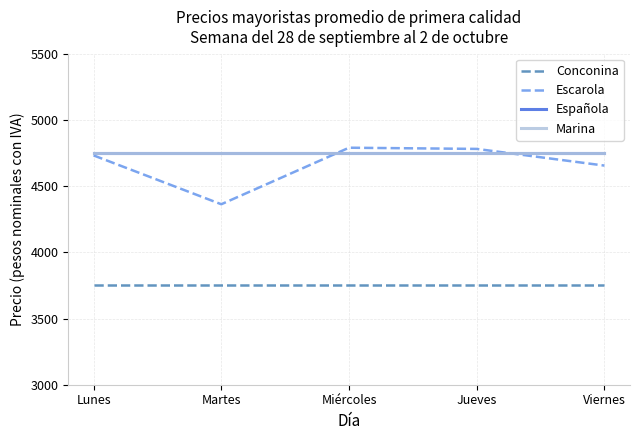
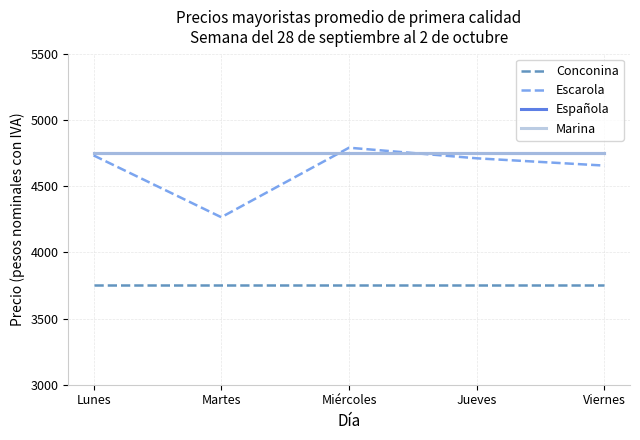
  {
    "Conconina": {
      "Lunes": 3750,
      "Martes": 3750,
      "Miércoles": 3750,
      "Jueves": 3750,
      "Viernes": 3750
    },
    "Escarola": {
-     "Martes": 4360,
+     "Martes": 4270,
      "Miércoles": 4790,
-     "Jueves": 4780,
+     "Jueves": 4710,
      "Viernes": 4660
    },
    "Marina": {
      "Martes": 4750,
      "Miércoles": 4750,
      "Jueves": 4750,
      "Viernes": 4750
    }
  }
